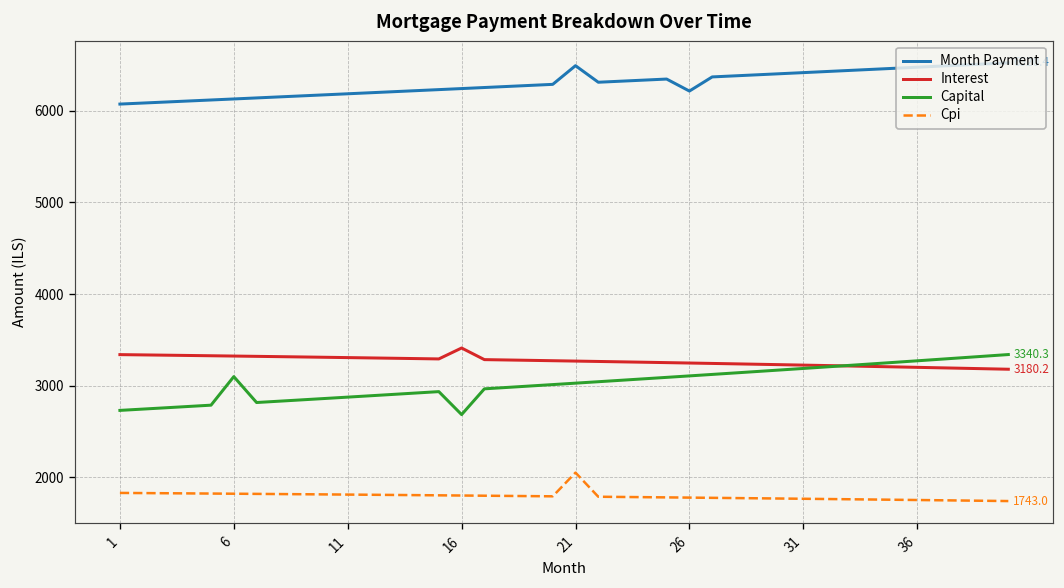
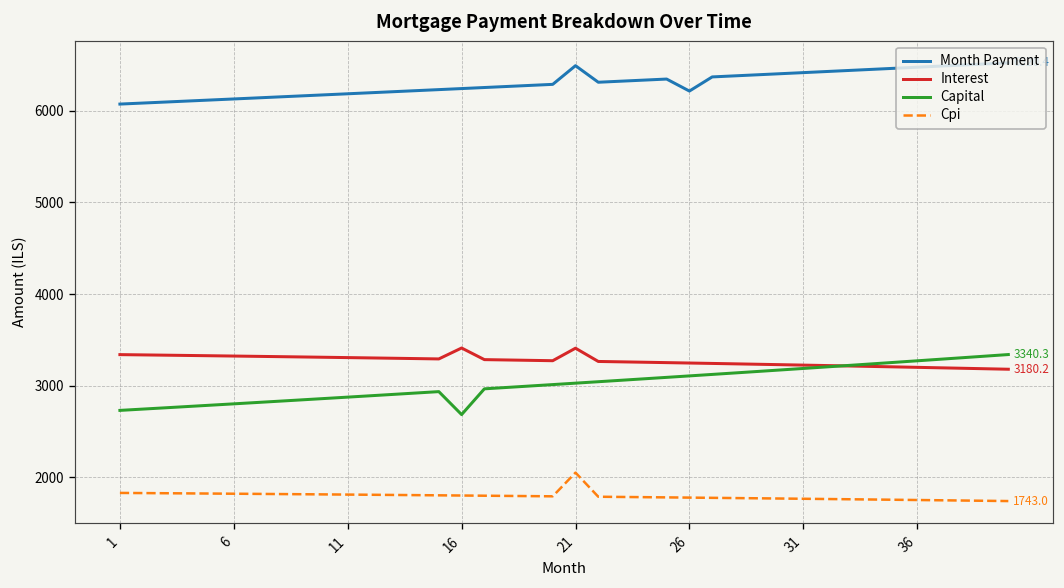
  {
    "Month Payment": {
      "1": 6100,
      "6": 6100,
      "11": 6200,
      "16": 6200,
      "21": 6500,
      "26": 6200,
      "31": 6400
    },
    "Interest": {
      "1": 3300,
      "6": 3300,
      "11": 3300,
      "16": 3400,
-     "21": 3300,
+     "21": 3400,
      "26": 3200,
      "31": 3200,
      "36": 3200
    },
    "Capital": {
      "1": 2700,
-     "6": 3100,
+     "6": 2800,
      "11": 2900,
      "16": 2700,
      "21": 3000,
      "26": 3100,
      "31": 3200,
      "36": 3300
    },
    "Cpi": {
      "1": 1800,
      "6": 1800,
      "11": 1800,
      "16": 1800,
      "21": 2100,
      "26": 1800,
      "31": 1800,
      "36": 1800
    }
  }
